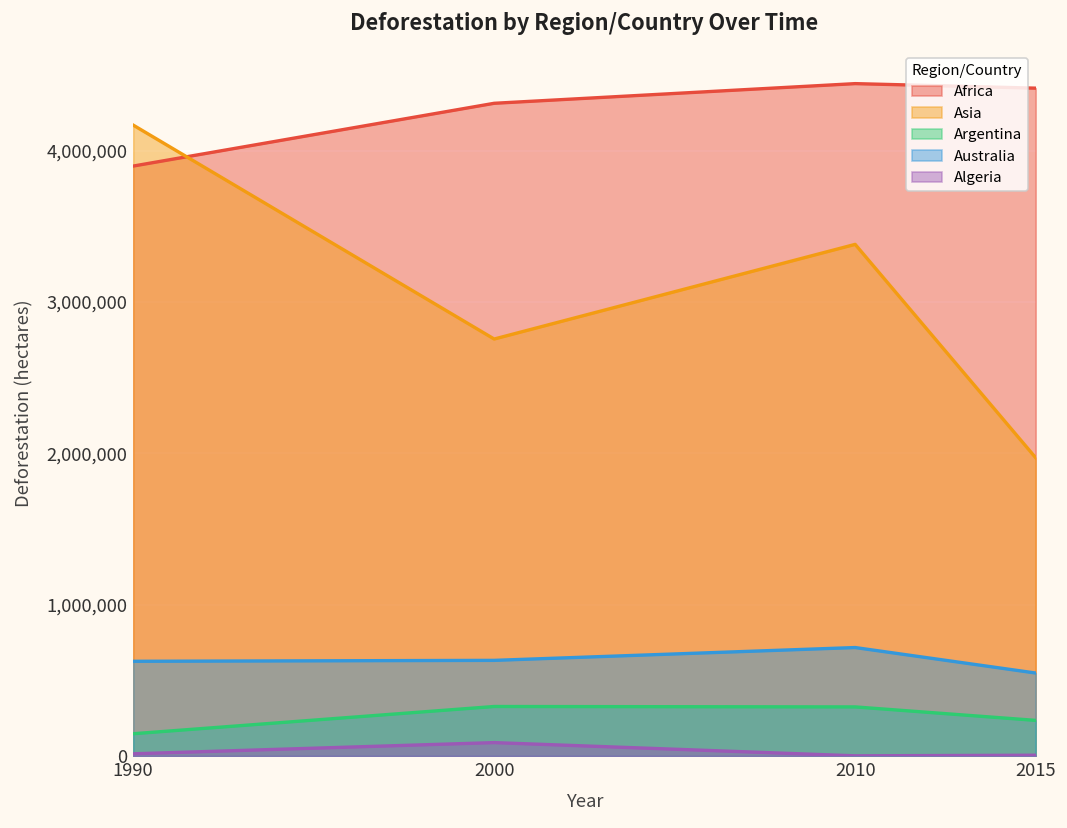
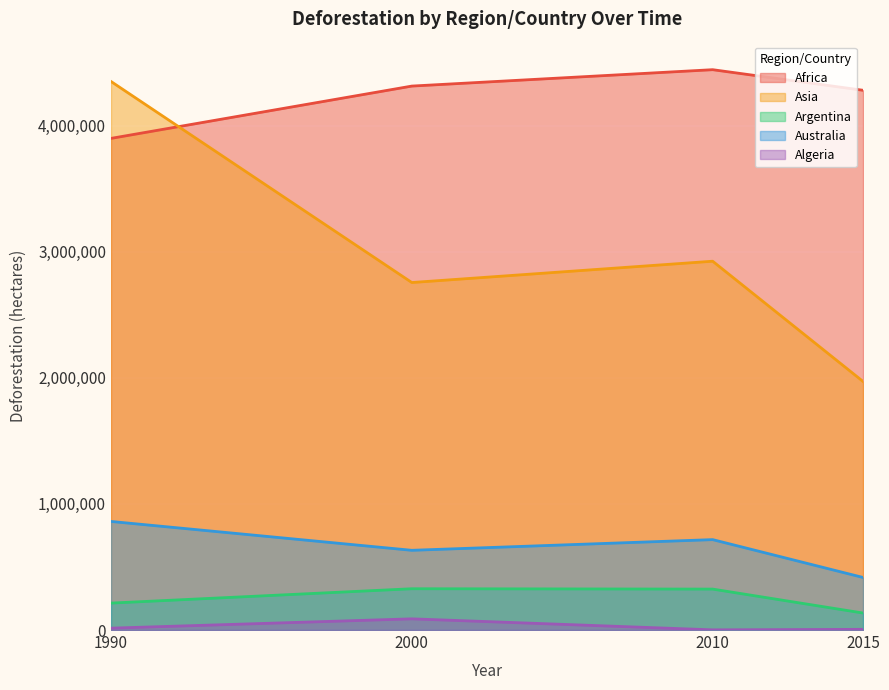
  {
    "Africa": {
      "1990": "3,900,000",
      "2000": "4,310,000",
      "2010": "4,440,000",
-     "2015": "4,410,000"
+     "2015": "4,280,000"
    },
    "Asia": {
-     "1990": "4,170,000",
+     "1990": "4,350,000",
      "2000": "2,760,000",
-     "2010": "3,380,000",
+     "2010": "2,930,000",
      "2015": "1,970,000"
    },
    "Argentina": {
-     "1990": "150,000",
+     "1990": "210,000",
      "2000": "330,000",
      "2010": "320,000",
-     "2015": "240,000"
+     "2015": "130,000"
    },
    "Australia": {
-     "1990": "630,000",
+     "1990": "860,000",
      "2000": "630,000",
      "2010": "720,000",
-     "2015": "550,000"
+     "2015": "420,000"
    },
    "Algeria": {
      "1990": "10,000",
      "2000": "90,000",
      "2010": "0",
      "2015": "10,000"
    }
  }
